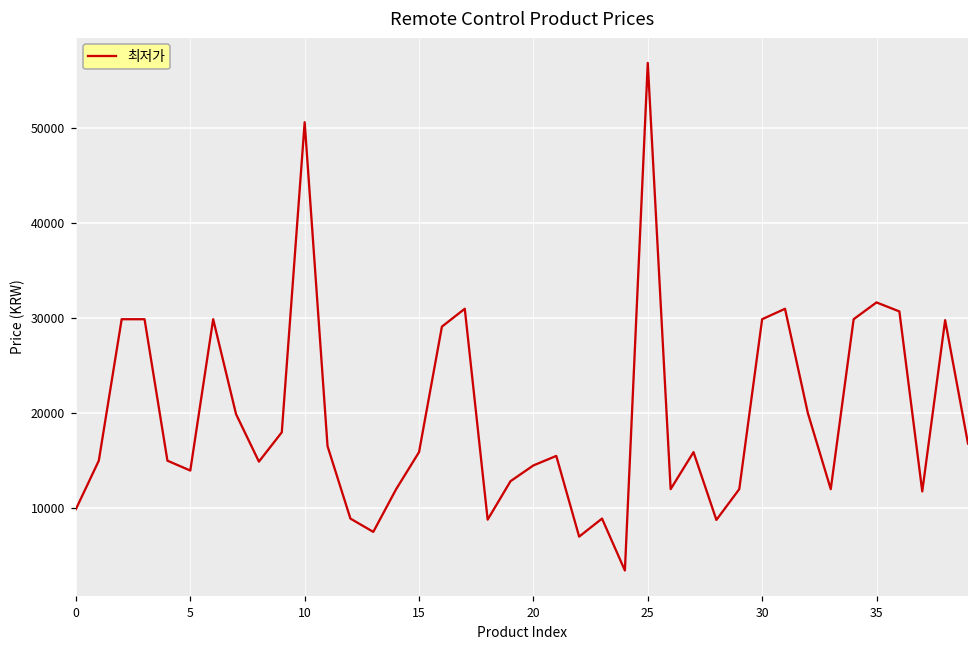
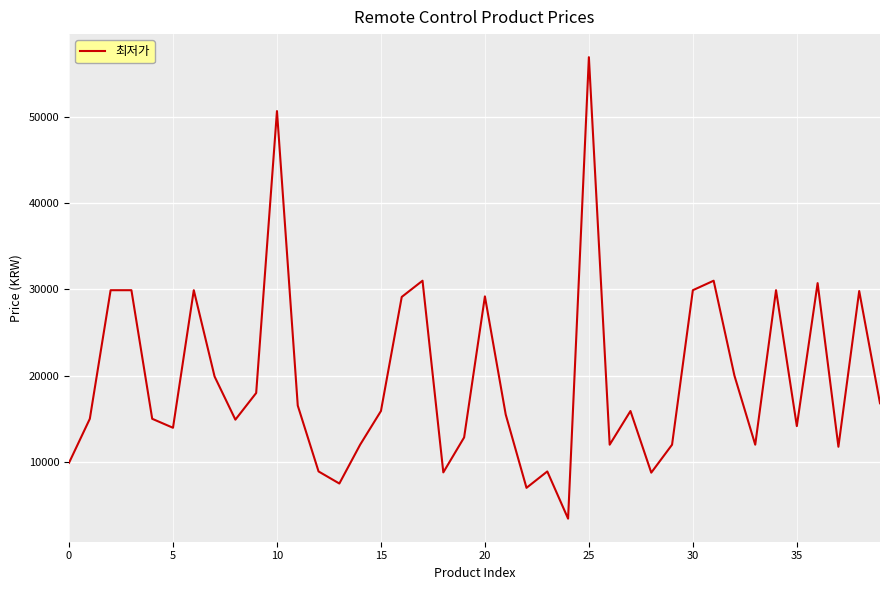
  {
    "0": 10000,
    "5": 14000,
    "10": 51000,
    "15": 16000,
-   "20": 15000,
+   "20": 29000,
    "25": 57000,
    "30": 30000,
-   "35": 32000
+   "35": 14000
  }
